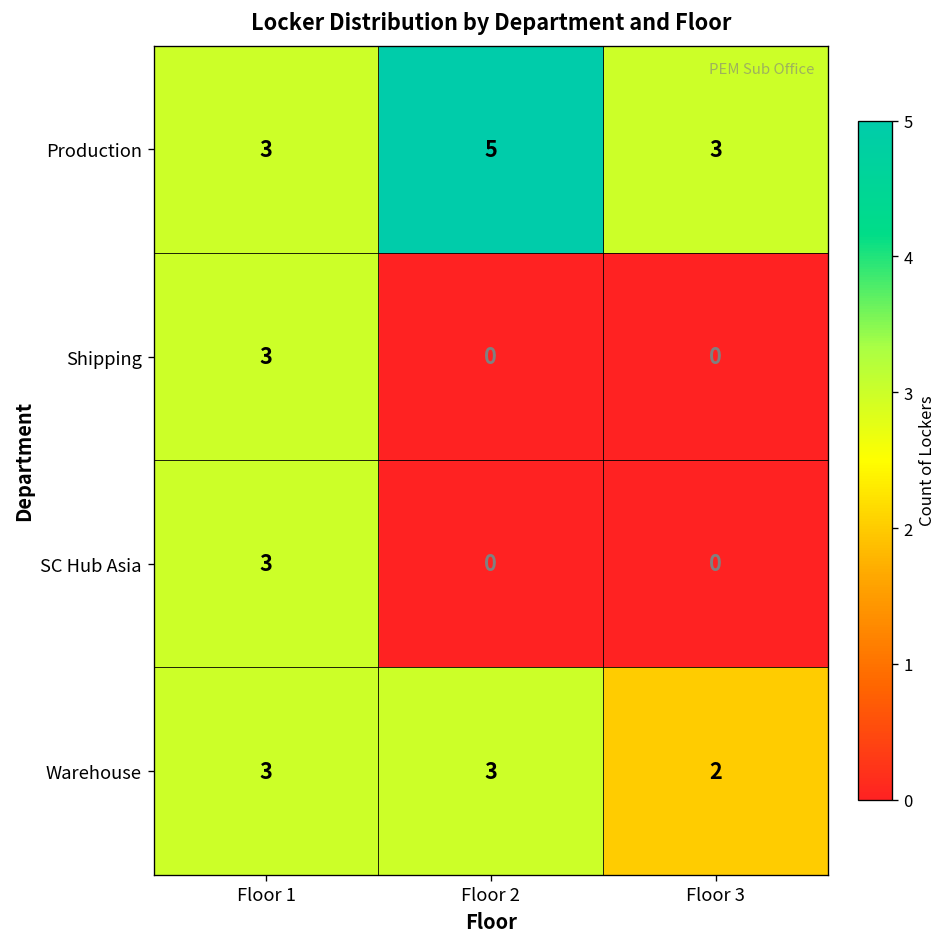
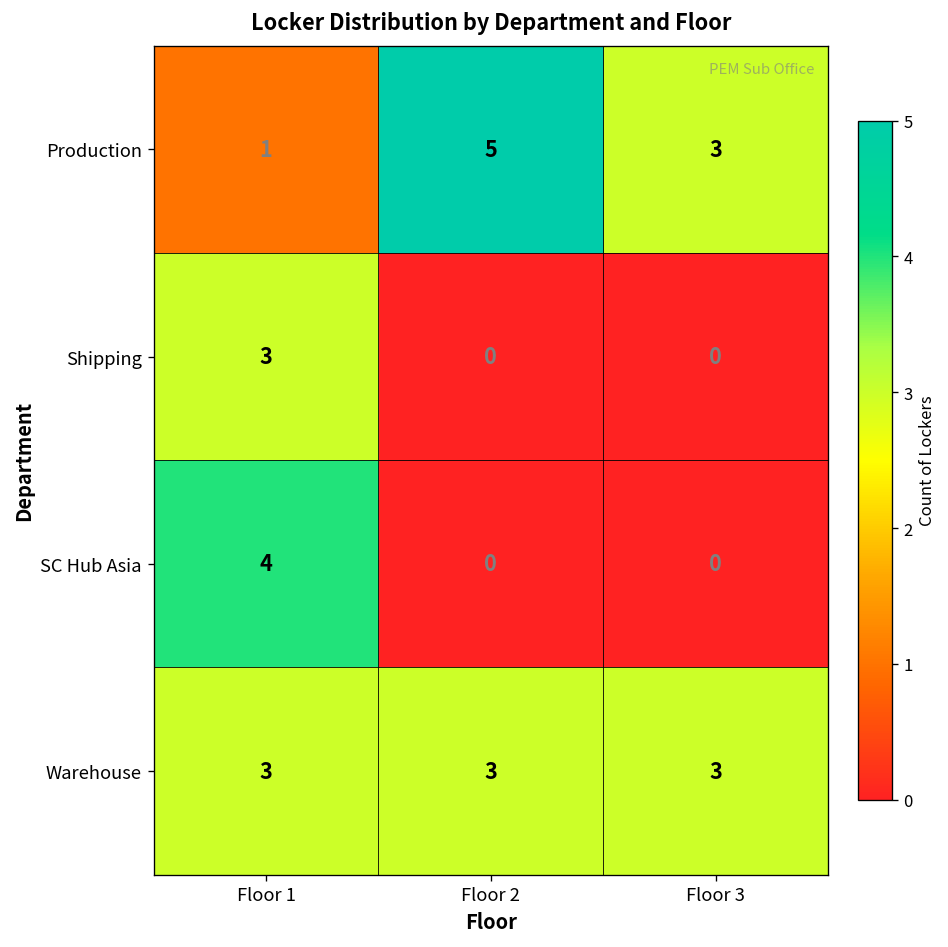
  {
    "Production": {
-     "Floor 1": 3,
+     "Floor 1": 1,
      "Floor 2": 5
    },
    "Shipping": {
      "Floor 1": 3,
      "Floor 2": 0,
      "Floor 3": 0
    },
    "SC Hub Asia": {
-     "Floor 1": 3,
+     "Floor 1": 4,
      "Floor 2": 0,
      "Floor 3": 0
    },
    "Warehouse": {
      "Floor 1": 3,
      "Floor 2": 3,
-     "Floor 3": 2
+     "Floor 3": 3
    }
  }
